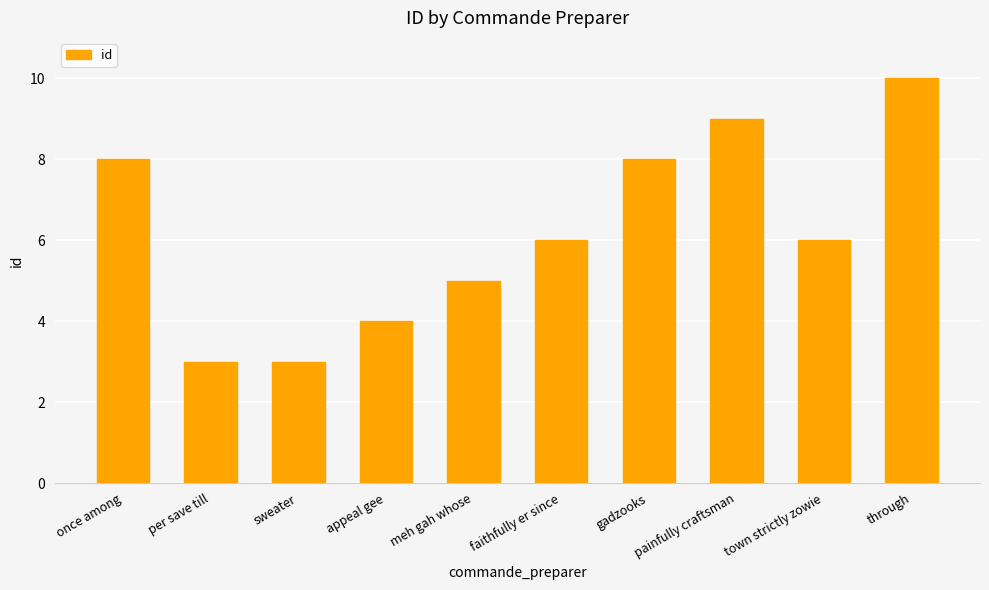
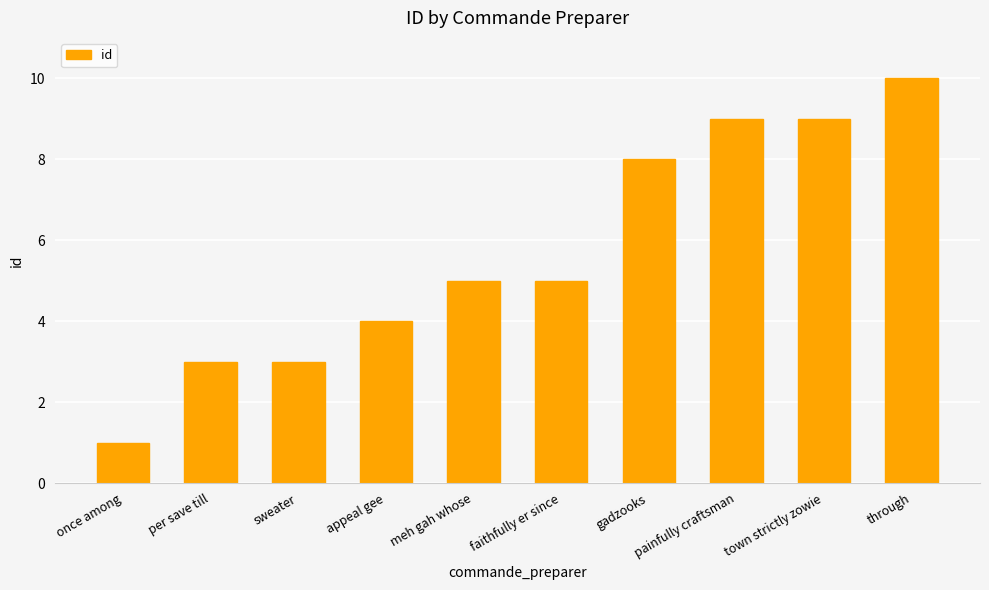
  {
-   "once among": 8,
+   "once among": 1,
    "per save till": 3,
    "sweater": 3,
    "appeal gee": 4,
    "meh gah whose": 5,
-   "faithfully er since": 6,
+   "faithfully er since": 5,
    "gadzooks": 8,
    "painfully craftsman": 9,
-   "town strictly zowie": 6,
+   "town strictly zowie": 9,
    "through": 10
  }
